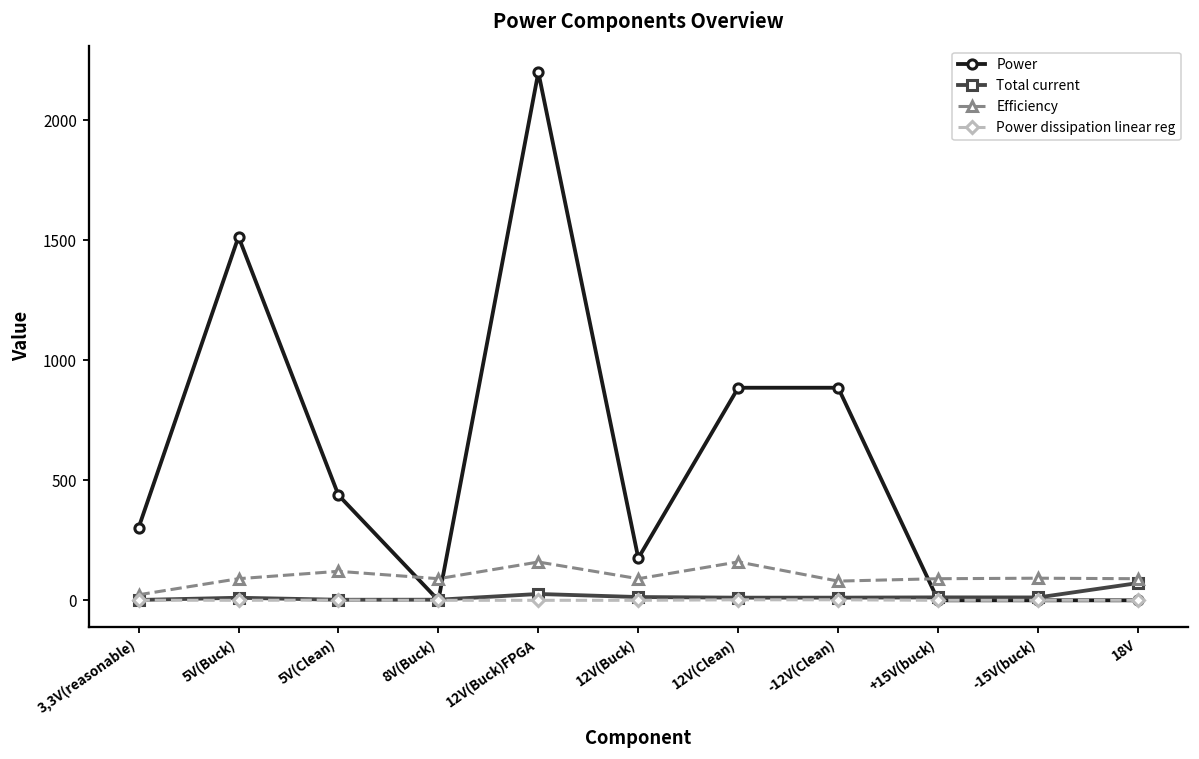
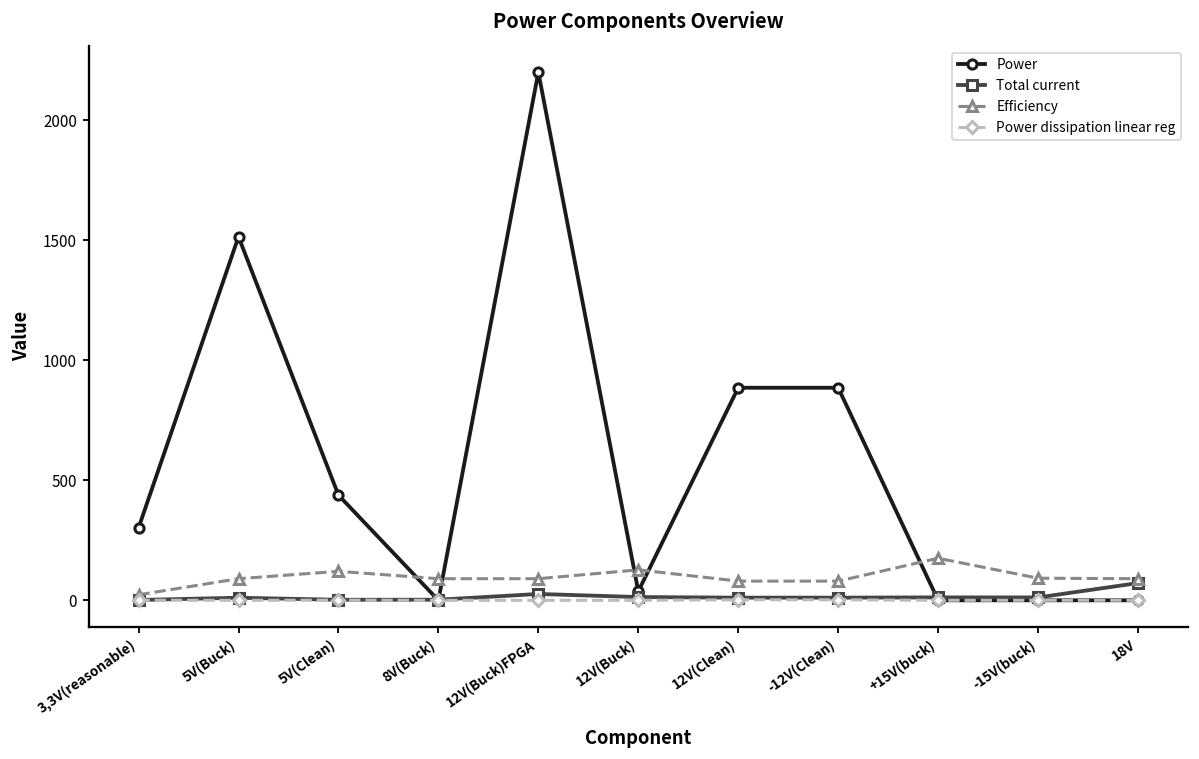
  {
    "Power": {
      "3,3V(reasonable)": 300,
      "5V(Buck)": 1510,
      "5V(Clean)": 440,
      "12V(Buck)FPGA": 2200,
-     "12V(Buck)": 180,
+     "12V(Buck)": 40,
      "12V(Clean)": 890,
      "-12V(Clean)": 890
    },
    "Total current": {
      "12V(Buck)FPGA": 30,
      "12V(Buck)": 10,
      "+15V(buck)": 10,
      "-15V(buck)": 10,
      "18V": 70
    },
    "Efficiency": {
      "3,3V(reasonable)": 20,
      "5V(Buck)": 90,
      "5V(Clean)": 120,
      "8V(Buck)": 90,
-     "12V(Buck)FPGA": 160,
-     "12V(Buck)": 90,
-     "12V(Clean)": 160,
+     "12V(Buck)FPGA": 90,
+     "12V(Buck)": 130,
+     "12V(Clean)": 80,
      "-12V(Clean)": 80,
-     "+15V(buck)": 90,
+     "+15V(buck)": 180,
      "-15V(buck)": 90,
      "18V": 90
    },
    "Power dissipation linear reg": {
      "12V(Buck)FPGA": 0,
      "12V(Buck)": 0
    }
  }
